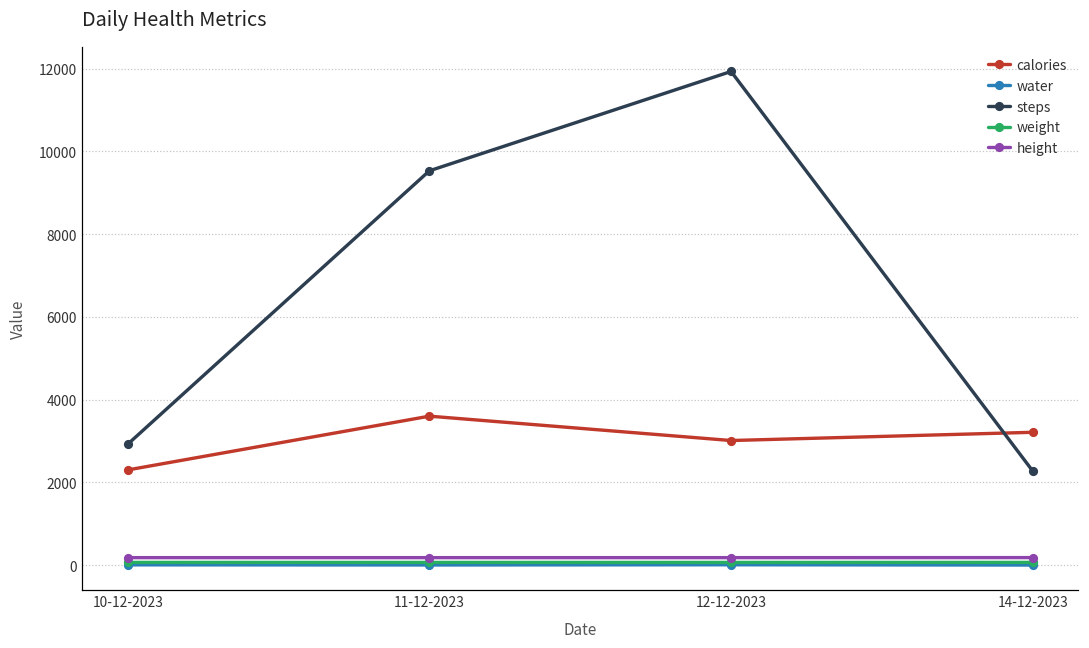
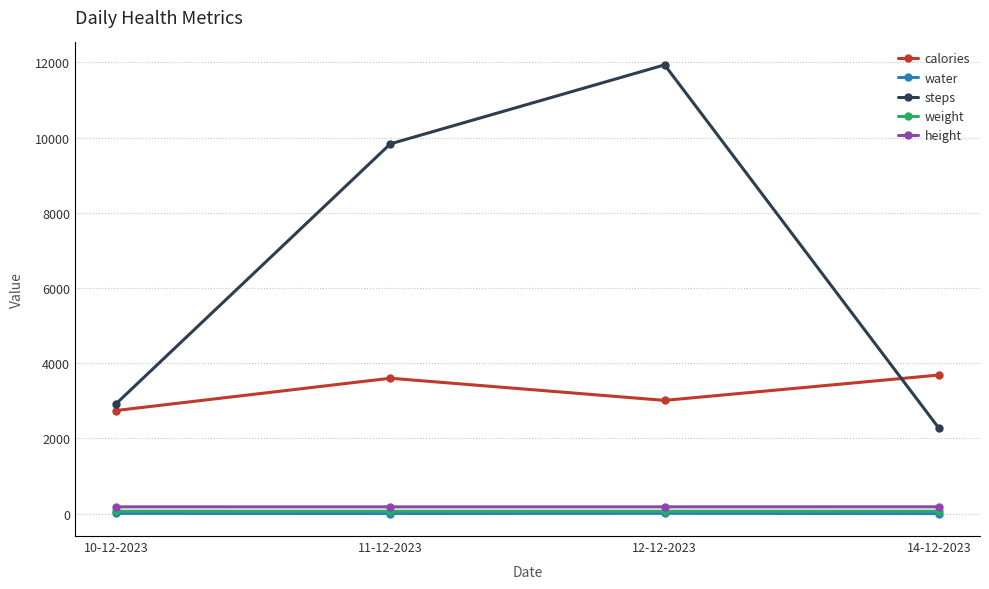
  {
    "calories": {
-     "10-12-2023": 2300,
+     "10-12-2023": 2700,
      "11-12-2023": 3600,
      "12-12-2023": 3000,
-     "14-12-2023": 3200
+     "14-12-2023": 3700
    },
    "steps": {
      "10-12-2023": 2900,
-     "11-12-2023": 9500,
+     "11-12-2023": 9800,
      "12-12-2023": 11900,
      "14-12-2023": 2300
    },
    "height": {
      "10-12-2023": 200,
      "11-12-2023": 200,
      "12-12-2023": 200,
      "14-12-2023": 200
    }
  }
